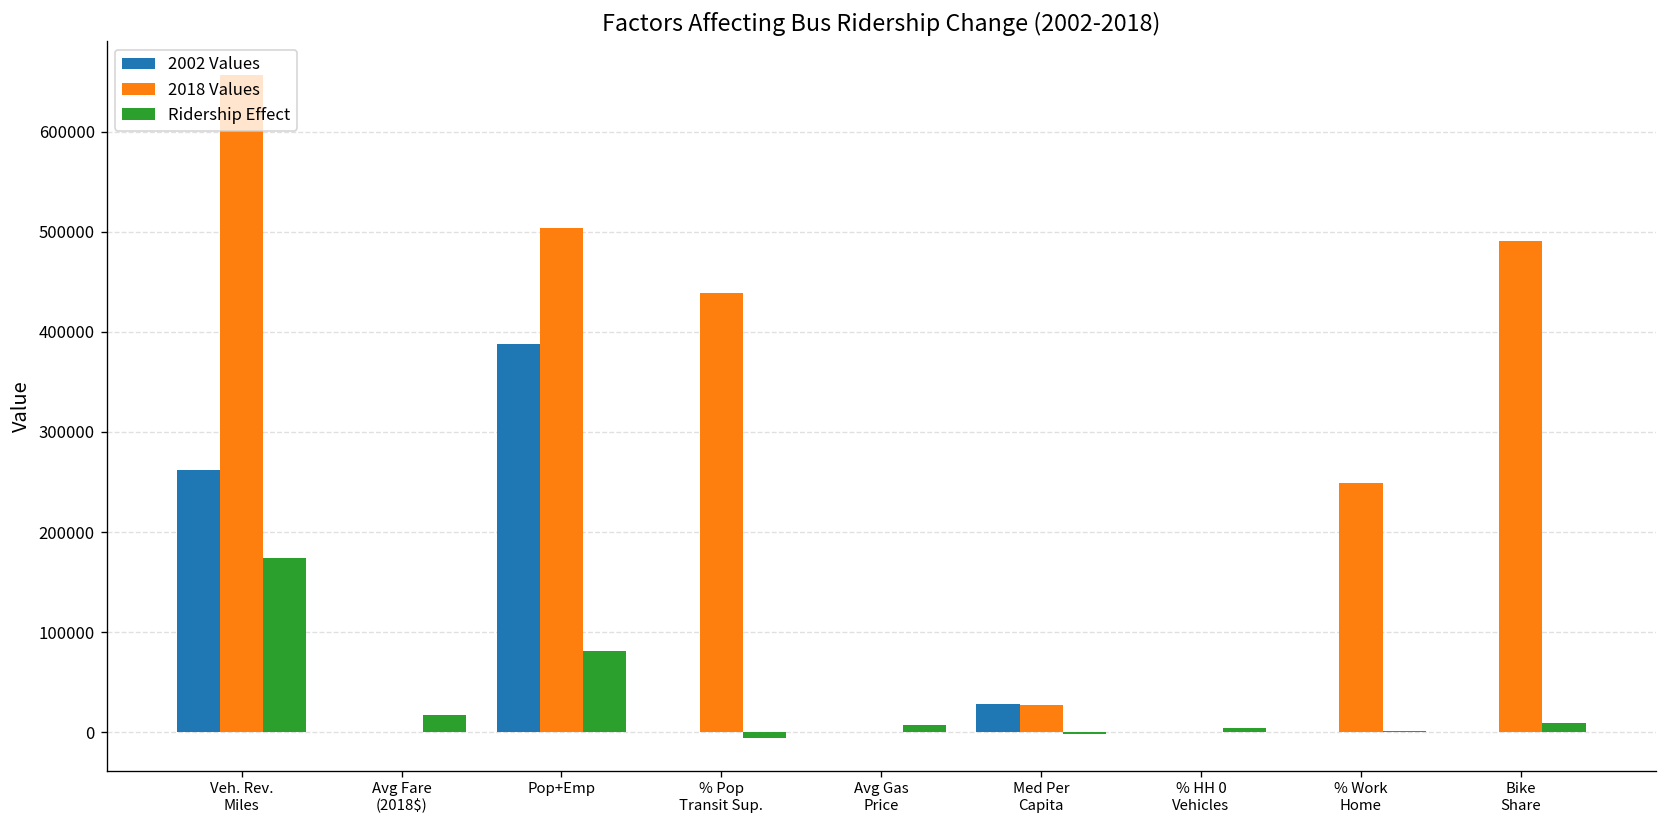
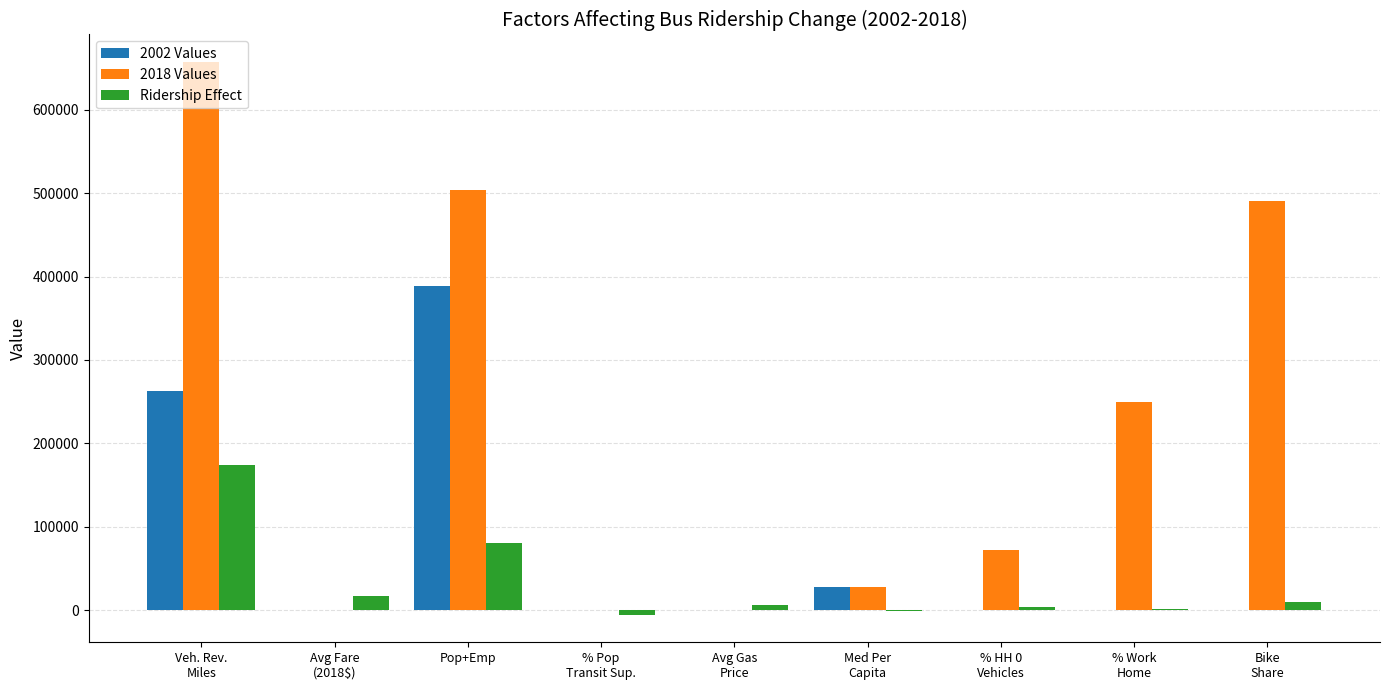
  {
    "2002 Values": {
      "Veh. Rev. Miles": 260000,
      "Pop+Emp": 390000,
      "Med Per Capita": 30000,
      "Bike Share": 0
    },
    "2018 Values": {
      "Pop+Emp": 500000,
-     "% Pop Transit Sup.": 440000,
+     "% Pop Transit Sup.": 0,
      "Med Per Capita": 30000,
-     "% HH 0 Vehicles": 0,
+     "% HH 0 Vehicles": 70000,
      "% Work Home": 250000,
      "Bike Share": 490000
    },
    "Ridership Effect": {
      "Veh. Rev. Miles": 170000,
      "Avg Fare (2018$)": 20000,
      "Pop+Emp": 80000,
      "% Pop Transit Sup.": -10000,
      "Avg Gas Price": 10000,
      "% HH 0 Vehicles": 0,
      "Bike Share": 10000
    }
  }
